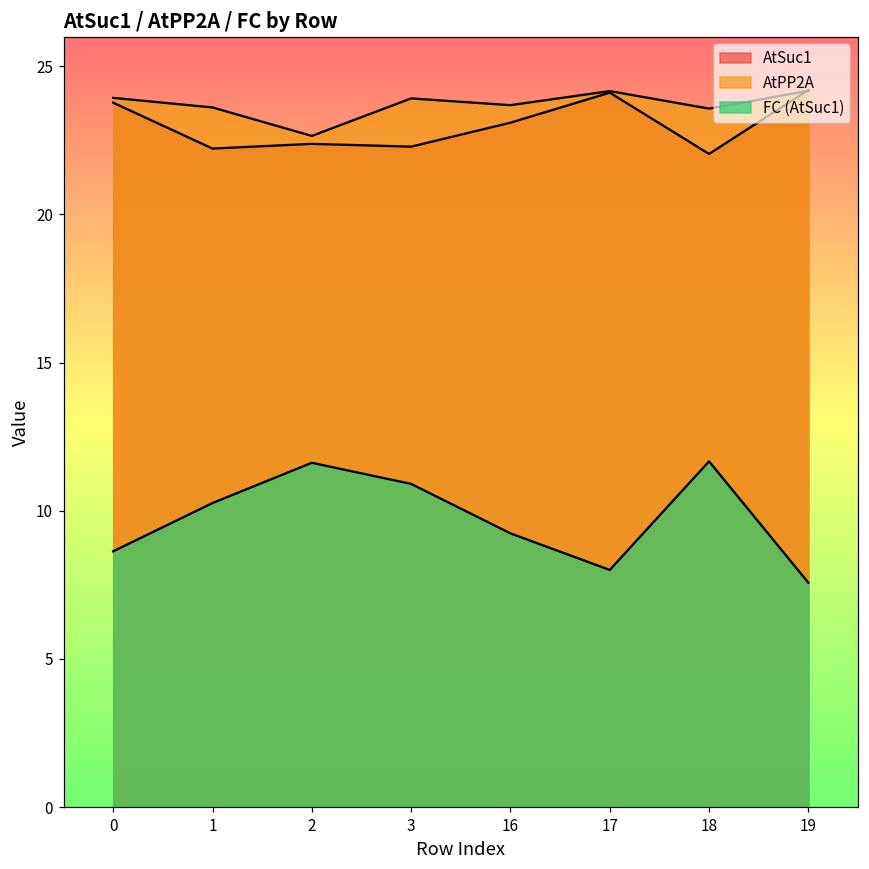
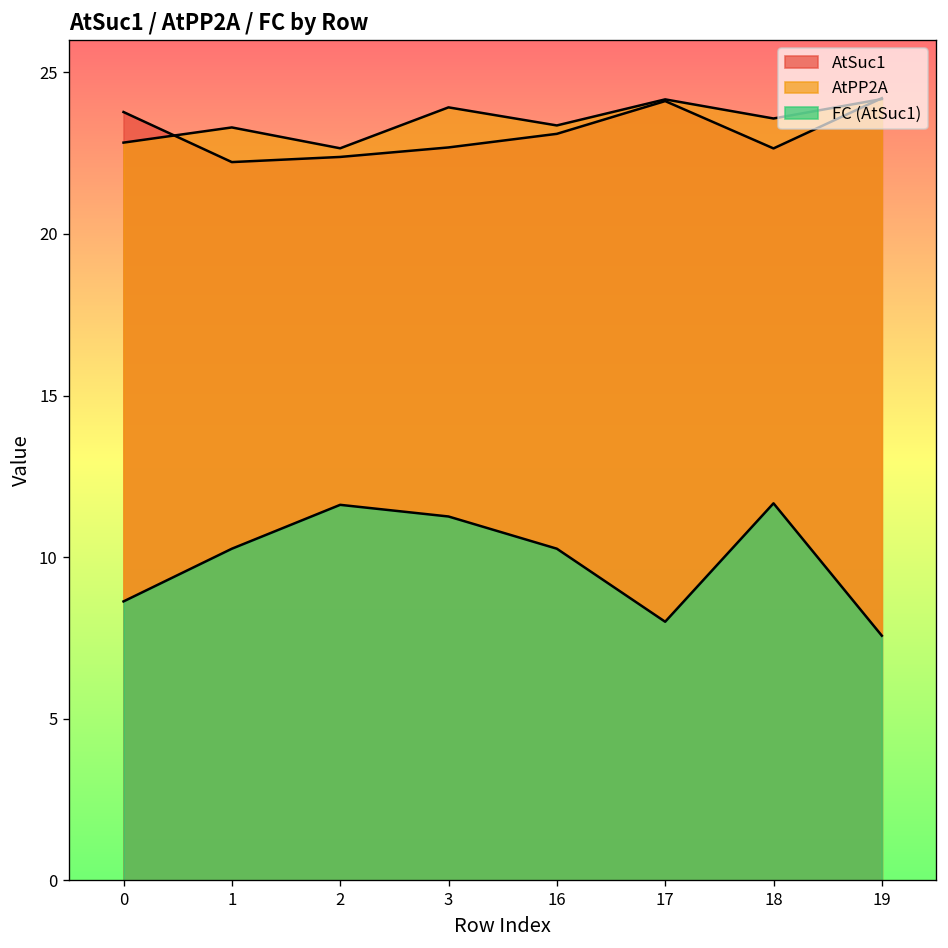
  {
    "AtSuc1": {
      "0": 23.8,
      "1": 22.2,
      "2": 22.4,
-     "3": 22.3,
+     "3": 22.7,
      "16": 23.1,
-     "18": 22.0
+     "18": 22.6
    },
    "AtPP2A": {
-     "0": 23.9,
-     "1": 23.6,
+     "0": 22.8,
+     "1": 23.3,
      "2": 22.7,
      "3": 23.9,
-     "16": 23.7,
+     "16": 23.4,
      "18": 23.6
    },
    "FC (AtSuc1)": {
      "0": 8.6,
      "1": 10.3,
      "2": 11.6,
-     "3": 10.9,
-     "16": 9.2,
+     "3": 11.3,
+     "16": 10.3,
      "17": 8.0,
      "18": 11.7,
      "19": 7.6
    }
  }
